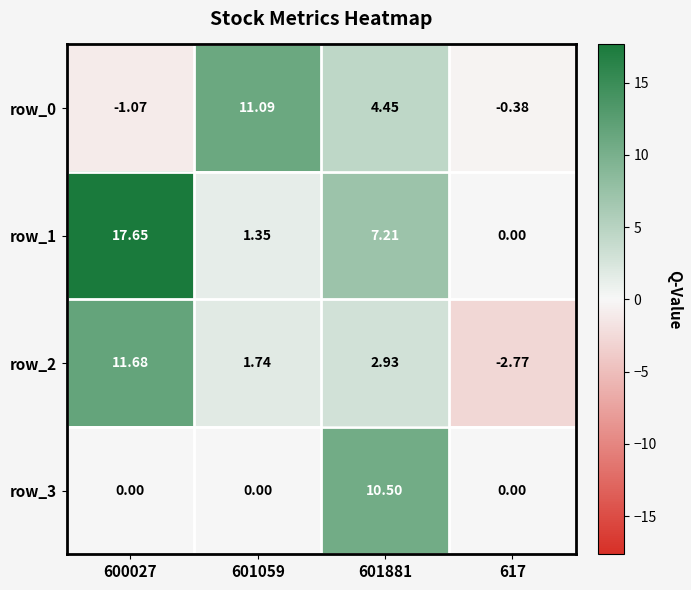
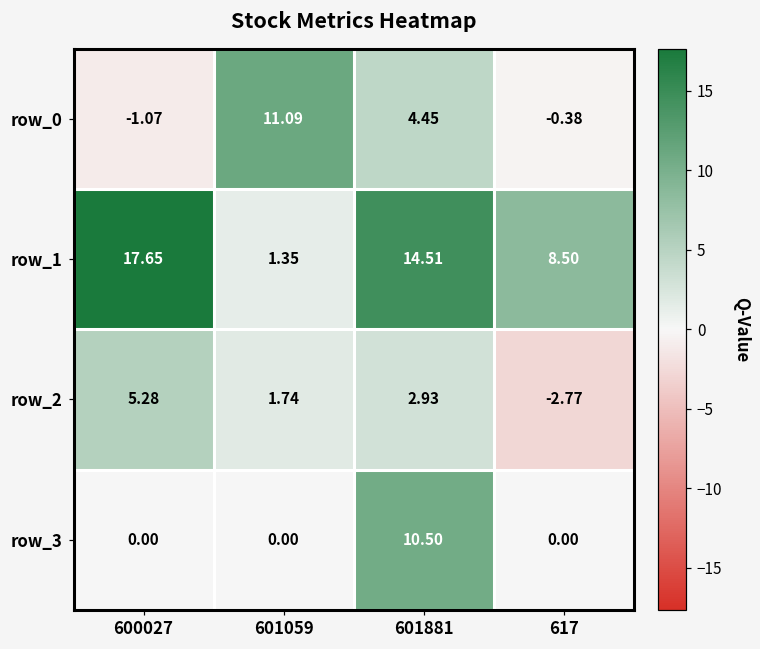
  {
    "row_0": {
      "600027": -1.07,
      "601059": 11.09,
      "601881": 4.45,
      "617": -0.38
    },
    "row_1": {
      "600027": 17.65,
      "601059": 1.35,
-     "601881": 7.21,
-     "617": 0.00
+     "601881": 14.51,
+     "617": 8.50
    },
    "row_2": {
-     "600027": 11.68,
+     "600027": 5.28,
      "601059": 1.74,
      "601881": 2.93,
      "617": -2.77
    },
    "row_3": {
      "600027": 0.00,
      "601059": 0.00,
      "601881": 10.50,
      "617": 0.00
    }
  }
